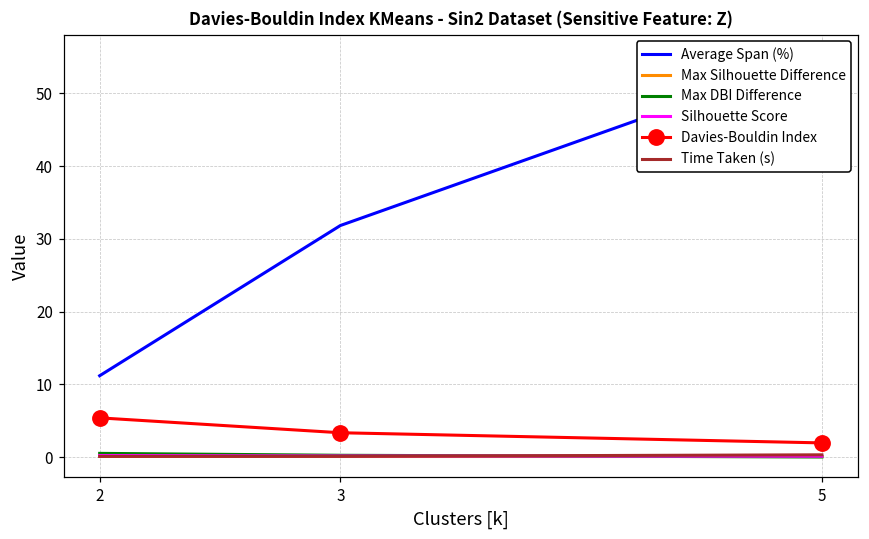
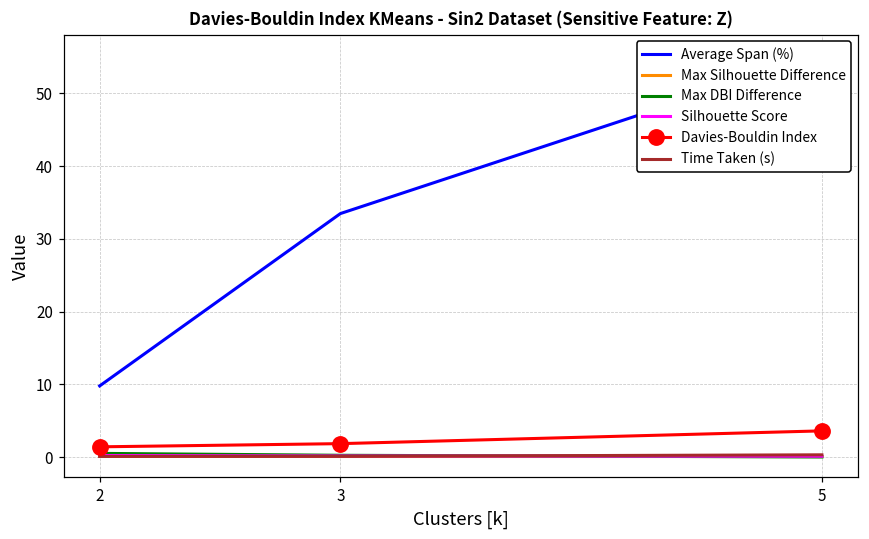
  {
    "Average Span (%)": {
-     "2": 11,
-     "3": 32
+     "2": 10,
+     "3": 33
    },
    "Davies-Bouldin Index": {
-     "2": 5,
-     "3": 3,
-     "5": 2
+     "2": 1,
+     "3": 2,
+     "5": 4
    }
  }
